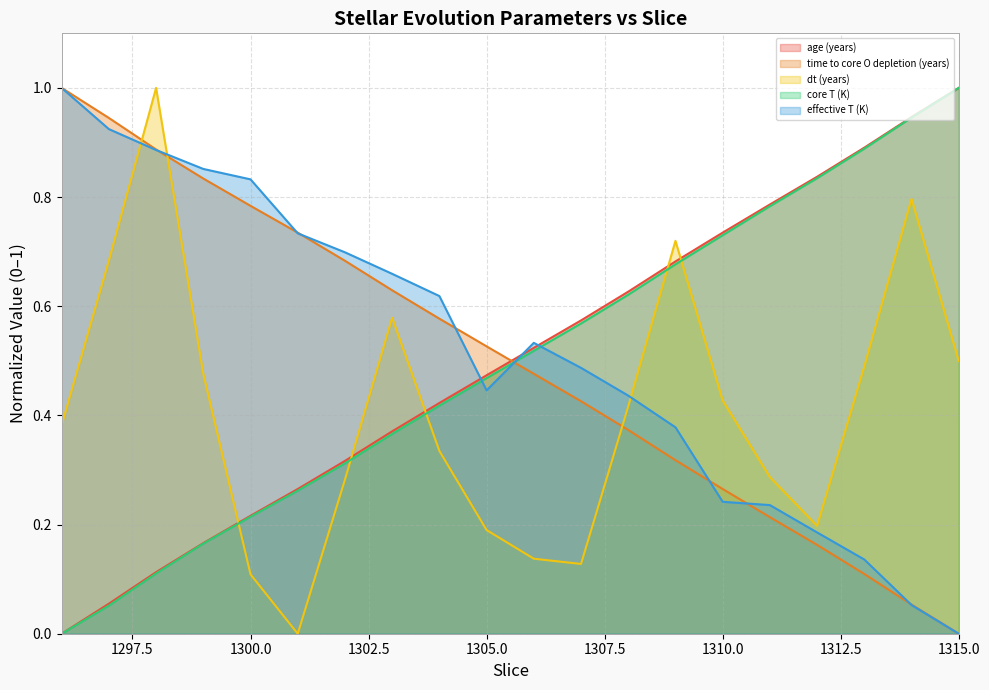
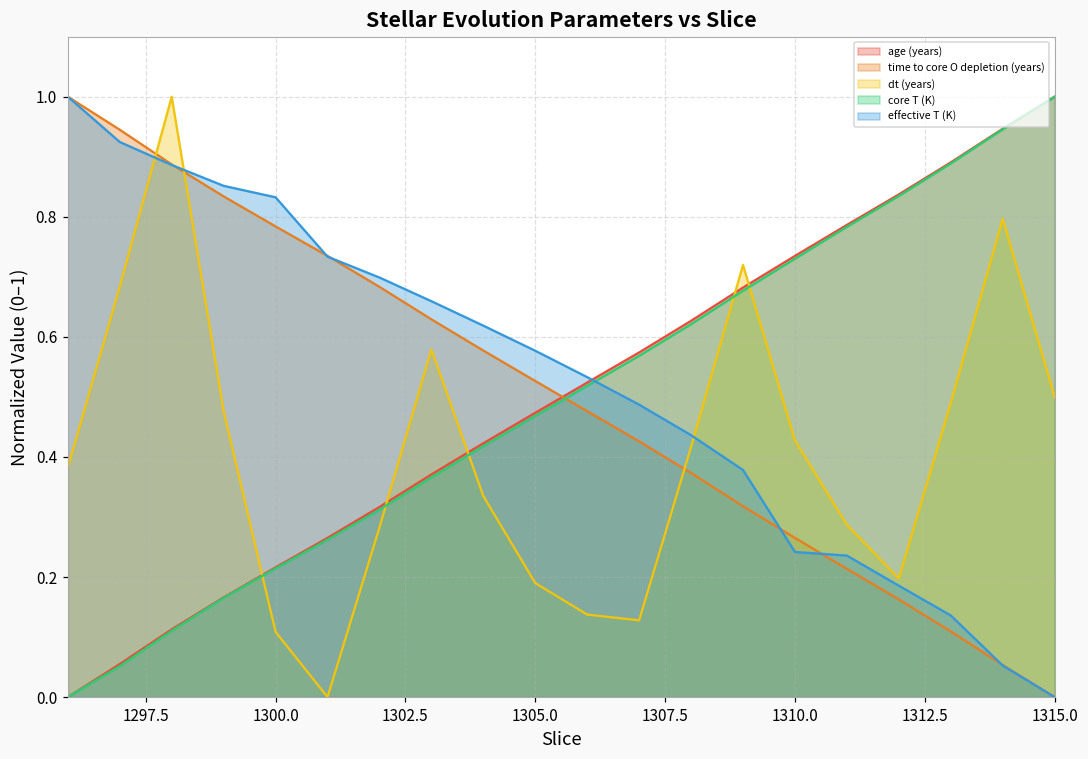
  {
    "core T (K)": {
      "1305.0": 0.47,
      "1310.0": 0.73
    },
    "effective T (K)": {
      "1300.0": 0.83,
-     "1305.0": 0.45,
+     "1305.0": 0.58,
      "1310.0": 0.24
    }
  }
